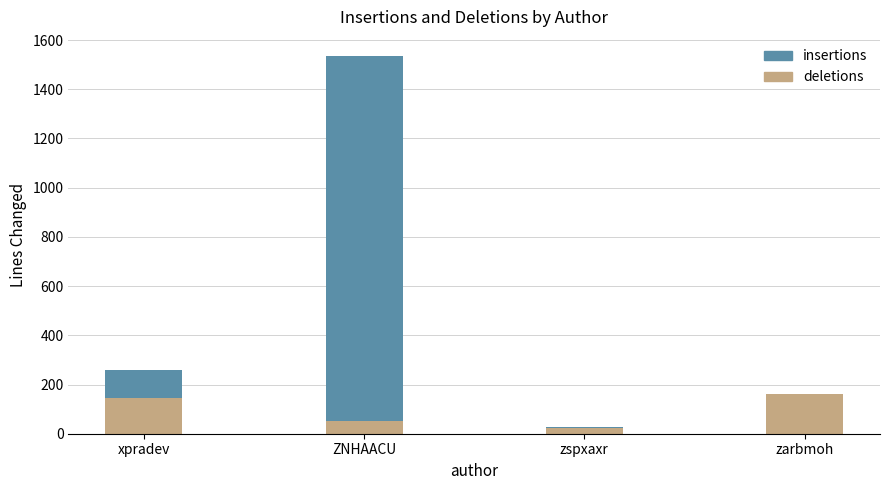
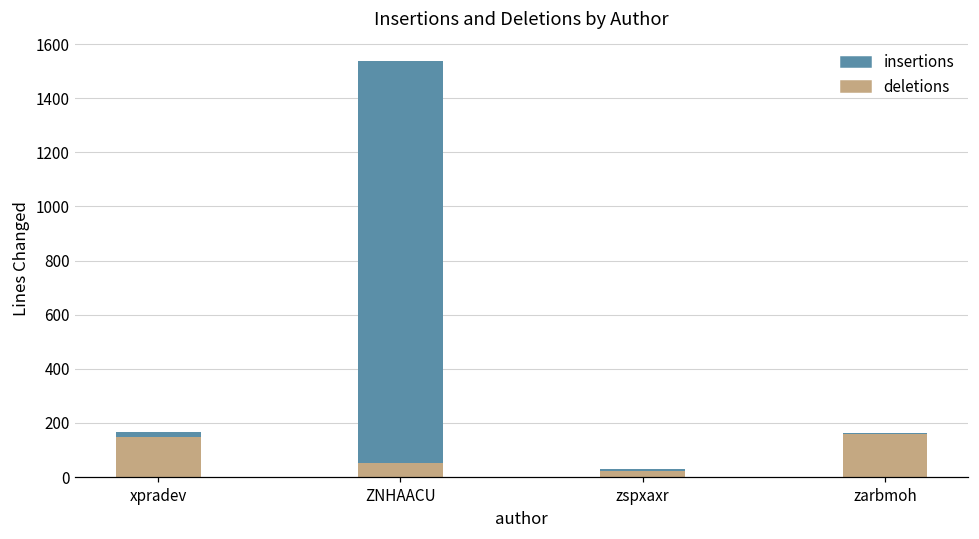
  {
    "deletions": {
      "xpradev": 150,
      "ZNHAACU": 50,
      "zspxaxr": 20,
      "zarbmoh": 160
    },
    "insertions": {
-     "xpradev": 110,
+     "xpradev": 20,
      "ZNHAACU": 1480
    }
  }
